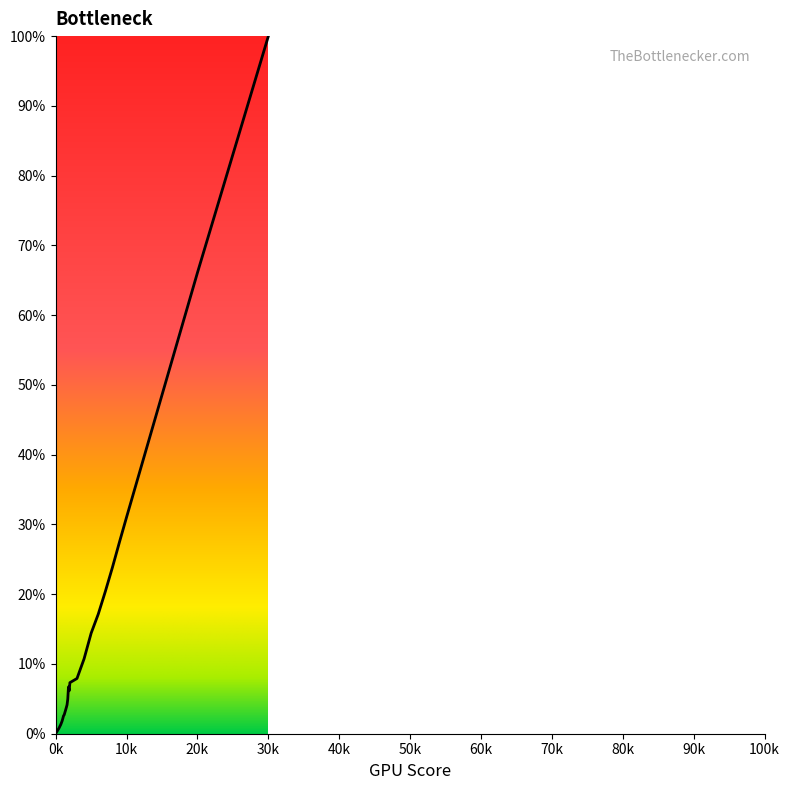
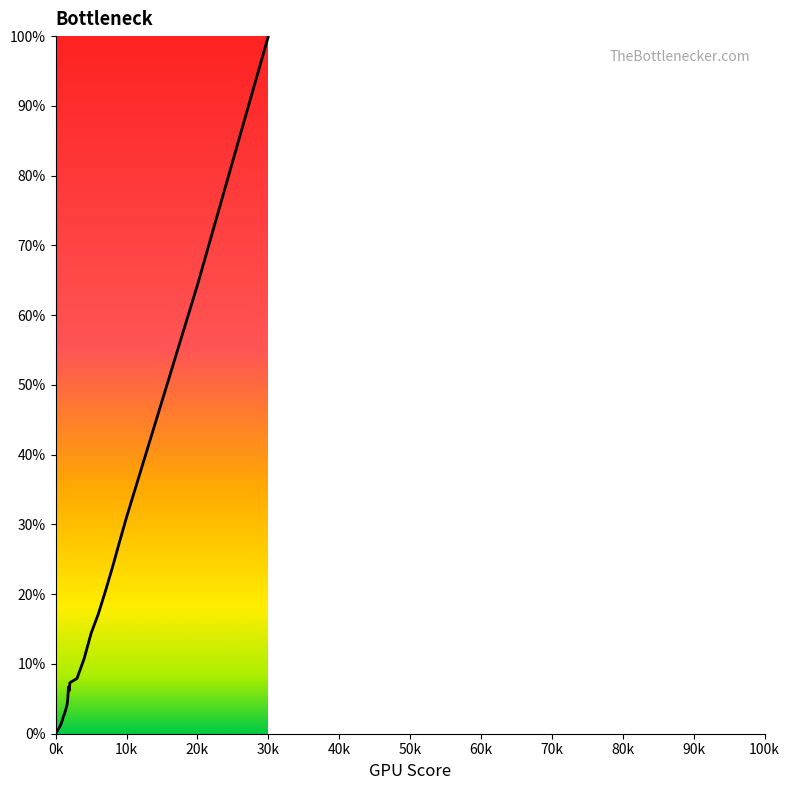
  {
    "10k": "31%",
-   "20k": "66%",
+   "20k": "64%",
    "30k": "100%"
  }
